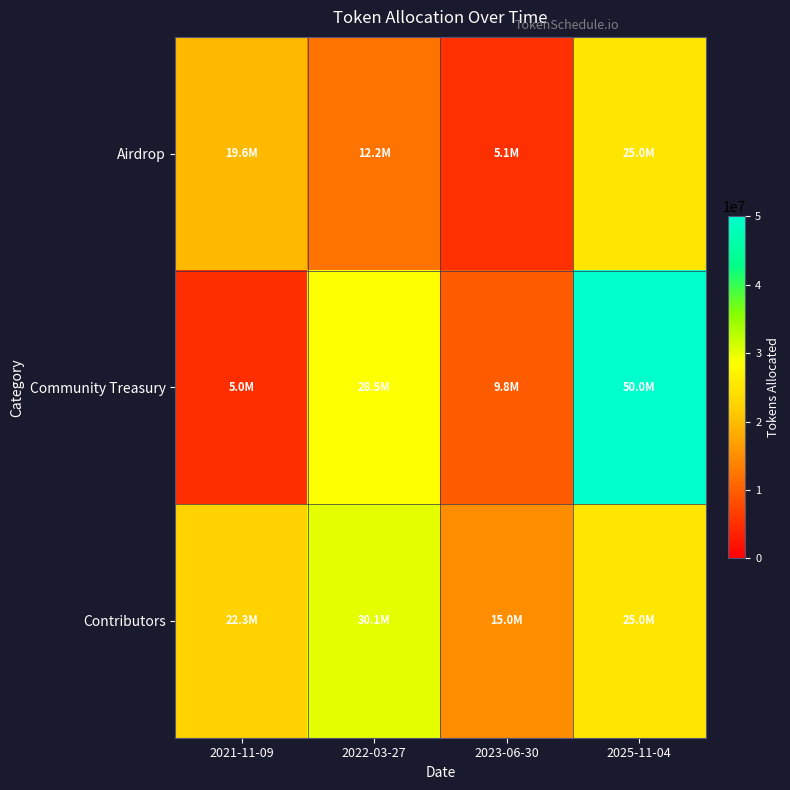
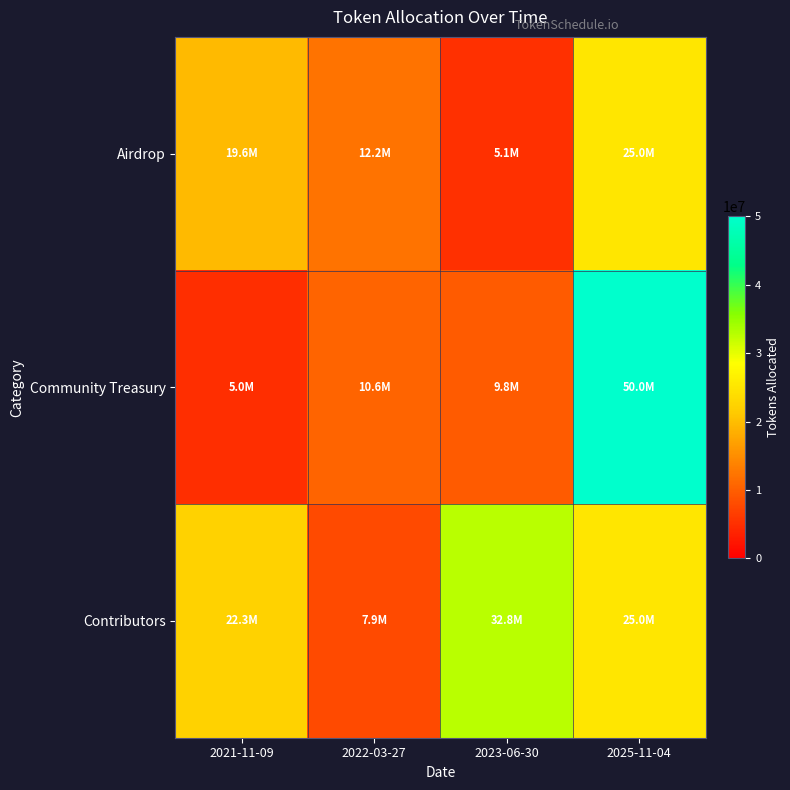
  {
    "Airdrop": {
      "2021-11-09": "19.6M",
      "2022-03-27": "12.2M",
      "2023-06-30": "5.1M",
      "2025-11-04": "25.0M"
    },
    "Community Treasury": {
      "2021-11-09": "5.0M",
-     "2022-03-27": "28.5M",
+     "2022-03-27": "10.6M",
      "2023-06-30": "9.8M",
      "2025-11-04": "50.0M"
    },
    "Contributors": {
      "2021-11-09": "22.3M",
-     "2022-03-27": "30.1M",
-     "2023-06-30": "15.0M",
+     "2022-03-27": "7.9M",
+     "2023-06-30": "32.8M",
      "2025-11-04": "25.0M"
    }
  }
